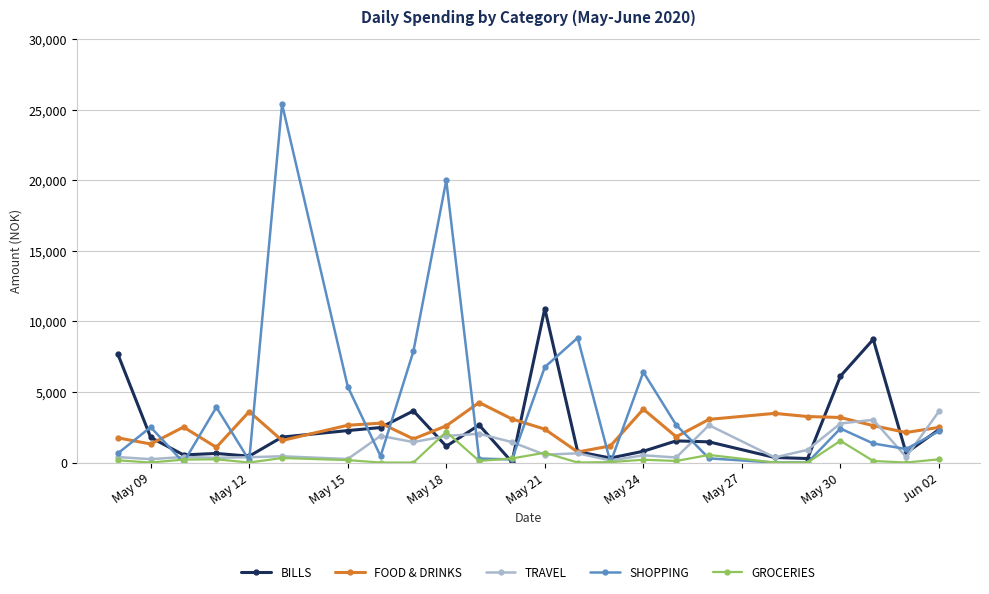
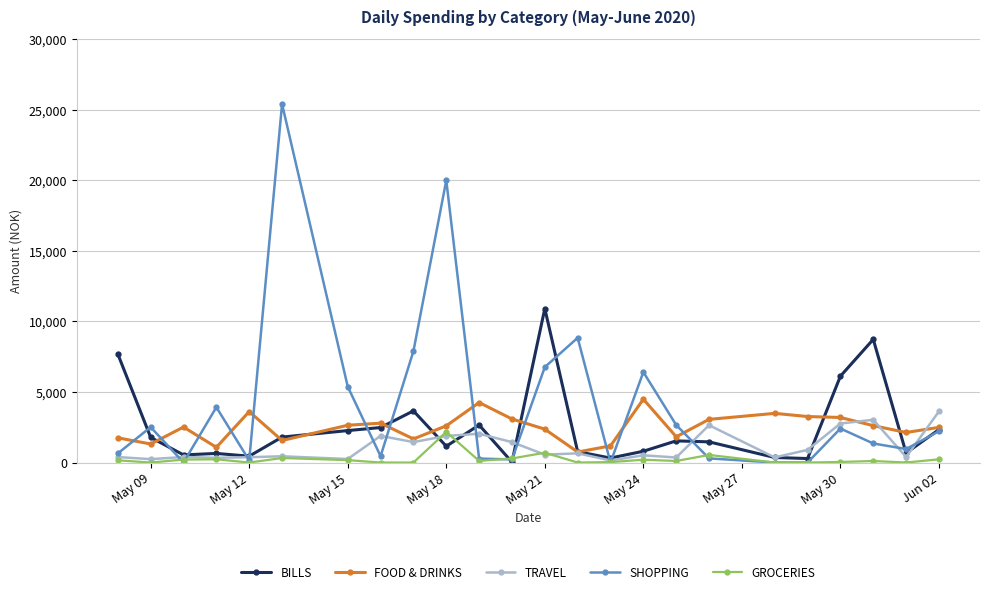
  {
    "BILLS": {
      "May 09": "1,800",
      "May 15": "2,300",
      "May 18": "1,200",
      "May 21": "10,900",
      "May 24": "800",
      "May 30": "6,100"
    },
    "FOOD & DRINKS": {
      "May 09": "1,300",
      "May 12": "3,600",
      "May 15": "2,600",
      "May 18": "2,600",
      "May 21": "2,400",
-     "May 24": "3,800",
+     "May 24": "4,500",
      "May 30": "3,200"
    },
    "TRAVEL": {
      "May 09": "200",
      "May 18": "1,900",
      "May 24": "500",
      "May 30": "2,800",
      "Jun 02": "3,600"
    },
    "SHOPPING": {
      "May 09": "2,500",
      "May 15": "5,400",
      "May 18": "20,000",
      "May 21": "6,800",
      "May 24": "6,400",
      "May 30": "2,400"
    },
    "GROCERIES": {
      "May 09": "0",
      "May 18": "2,200",
      "May 24": "200",
-     "May 30": "1,500",
+     "May 30": "0",
      "Jun 02": "200"
    }
  }
